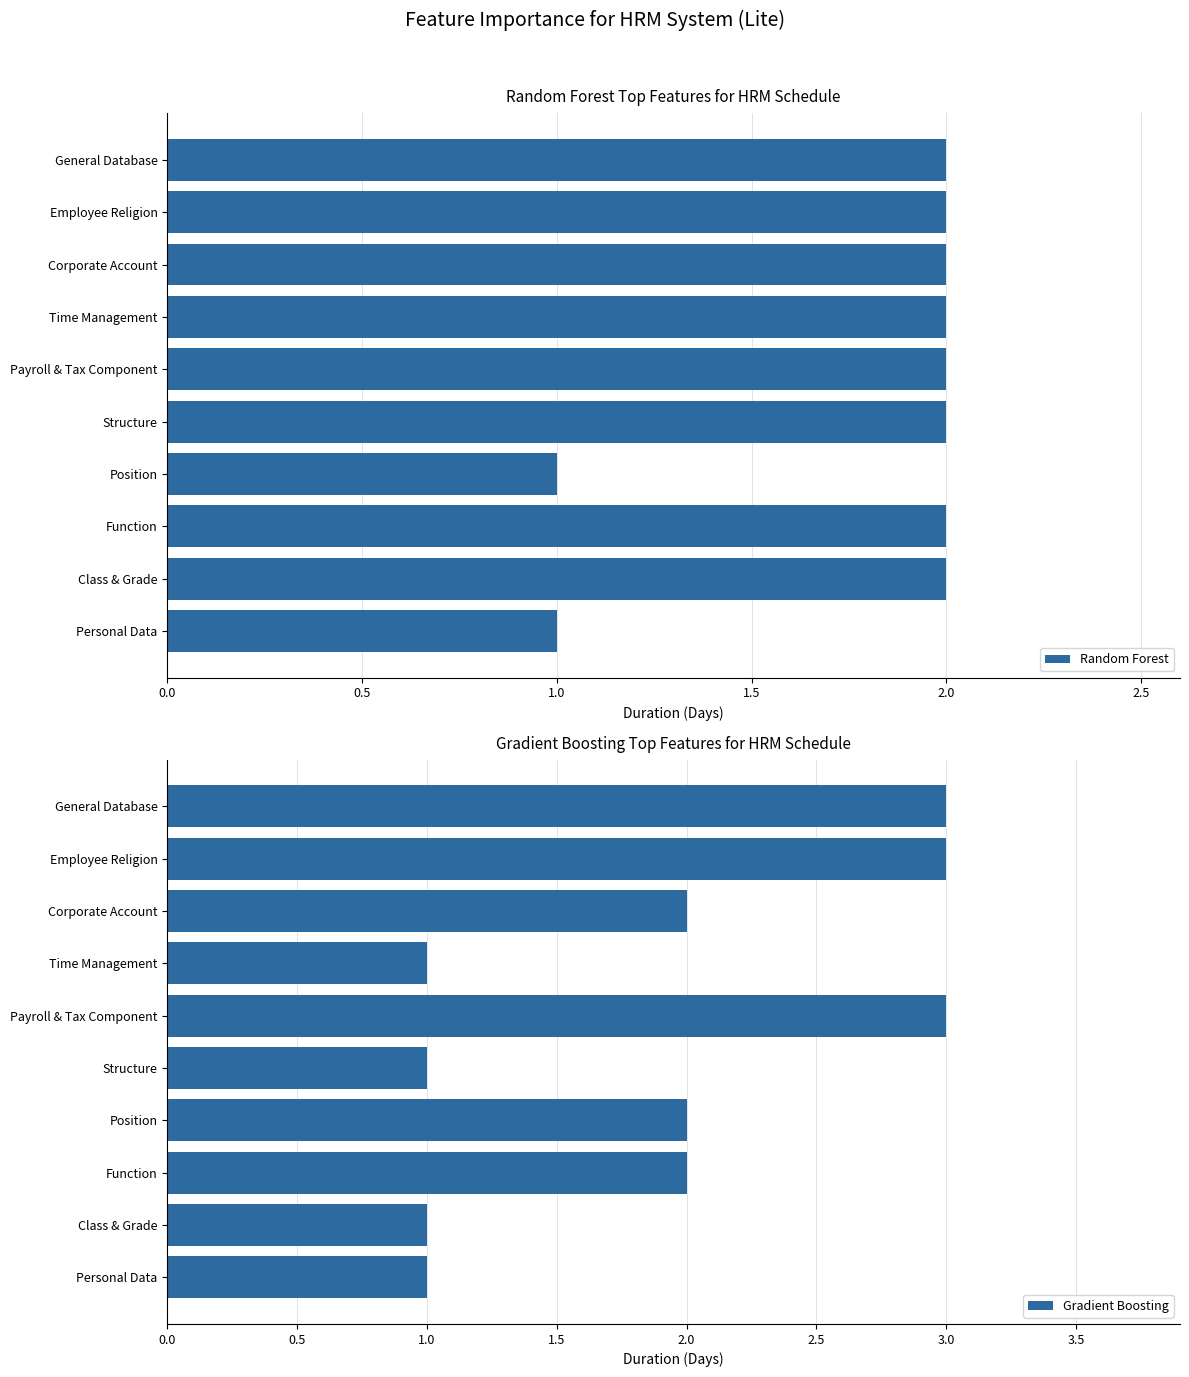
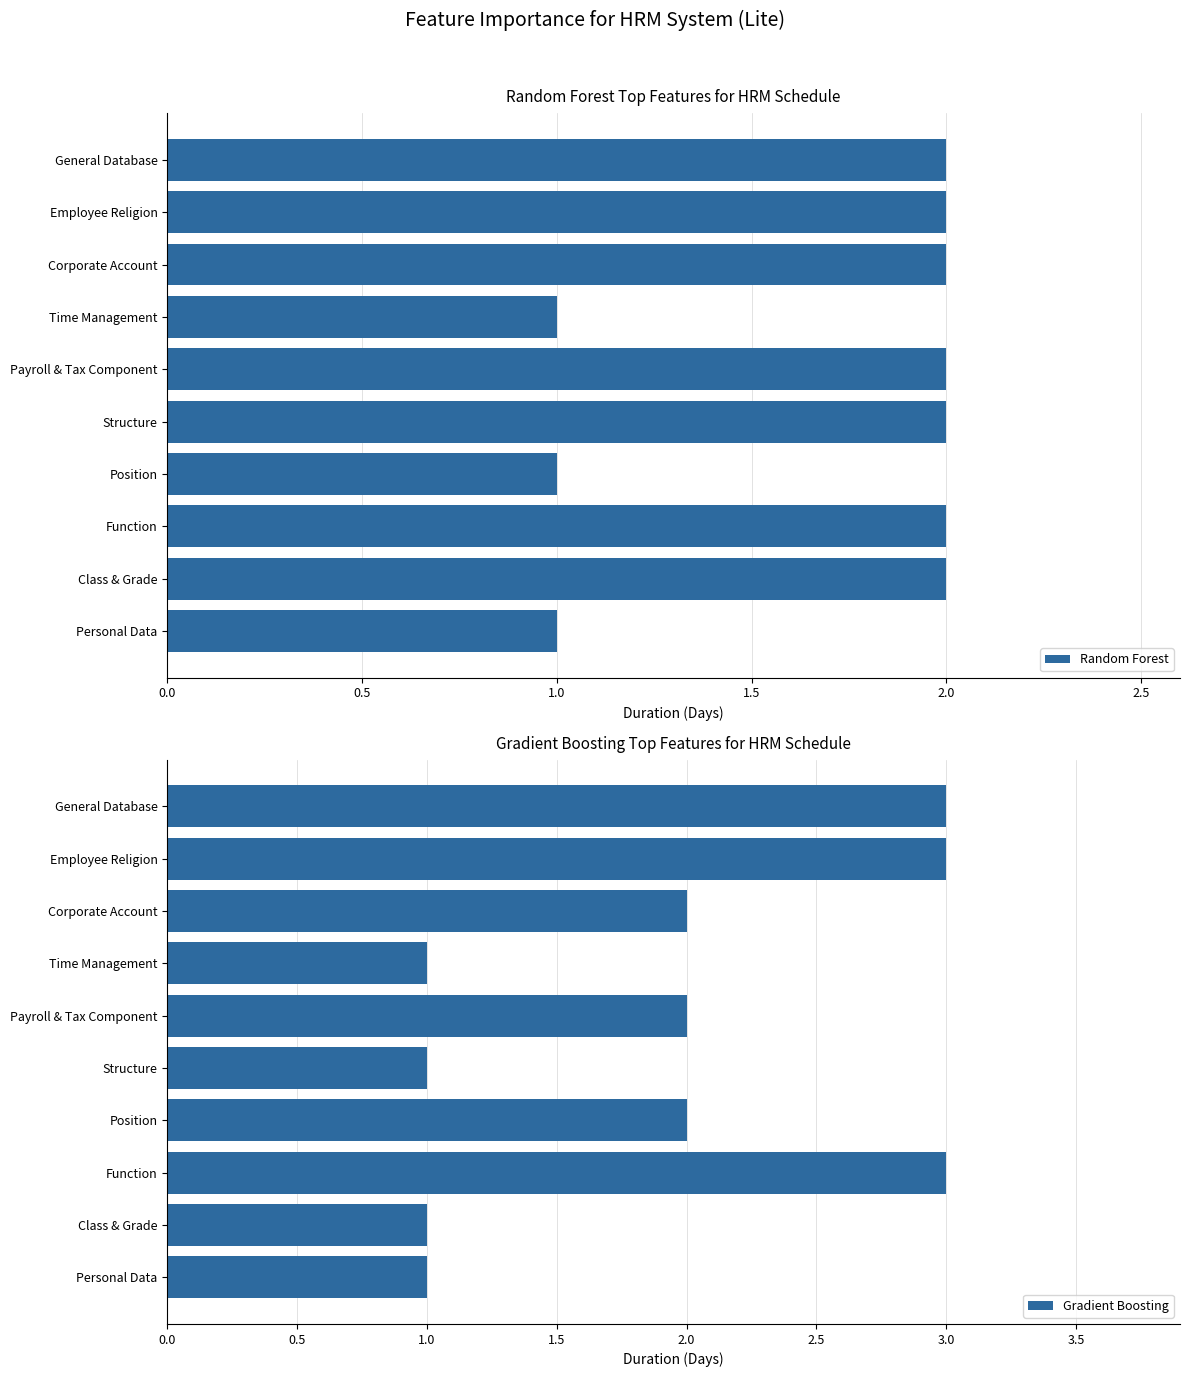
  {
    "Random Forest Top Features for HRM Schedule": {
      "General Database": 2,
      "Employee Religion": 2,
      "Corporate Account": 2,
-     "Time Management": 2,
+     "Time Management": 1,
      "Payroll & Tax Component": 2,
      "Structure": 2,
      "Position": 1,
      "Function": 2,
      "Class & Grade": 2,
      "Personal Data": 1
    },
    "Gradient Boosting Top Features for HRM Schedule": {
      "General Database": 3,
      "Employee Religion": 3,
      "Corporate Account": 2,
      "Time Management": 1,
-     "Payroll & Tax Component": 3,
+     "Payroll & Tax Component": 2,
      "Structure": 1,
      "Position": 2,
-     "Function": 2,
+     "Function": 3,
      "Class & Grade": 1,
      "Personal Data": 1
    }
  }
